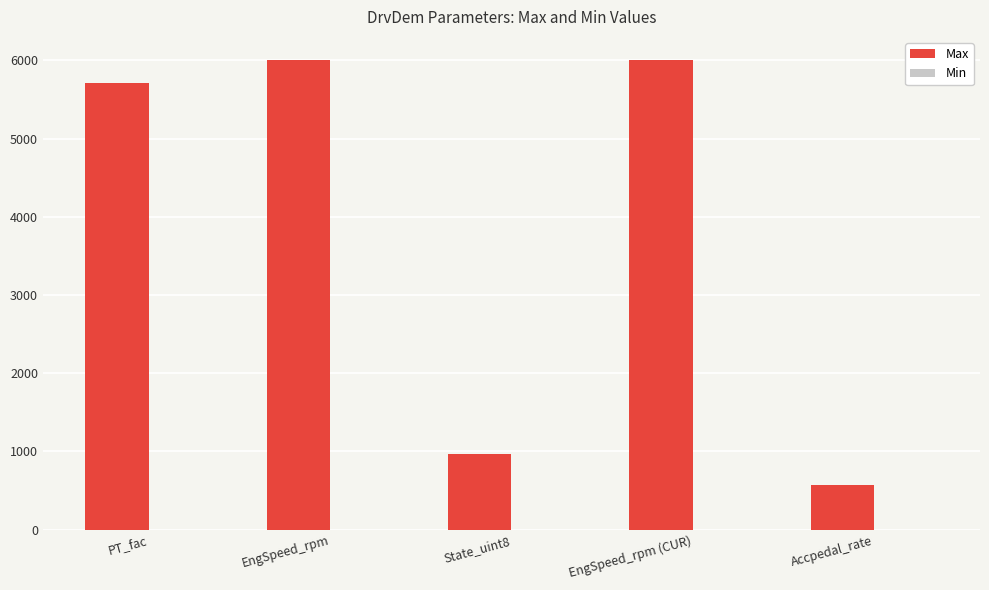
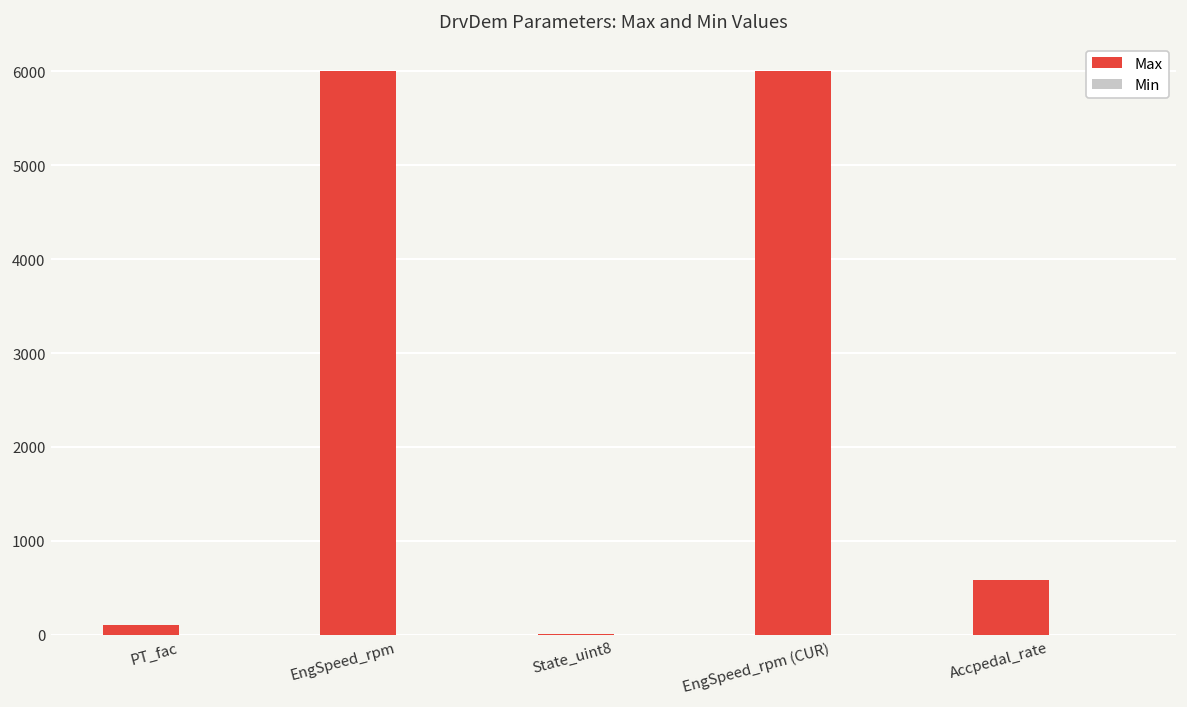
  {
    "Max": {
-     "PT_fac": 5700,
+     "PT_fac": 100,
      "EngSpeed_rpm": 6000,
-     "State_uint8": 1000,
+     "State_uint8": 0,
      "EngSpeed_rpm (CUR)": 6000,
      "Accpedal_rate": 600
    },
    "Min": {
      "PT_fac": 0,
      "EngSpeed_rpm": 0,
      "State_uint8": 0,
      "EngSpeed_rpm (CUR)": 0,
      "Accpedal_rate": 0
    }
  }
